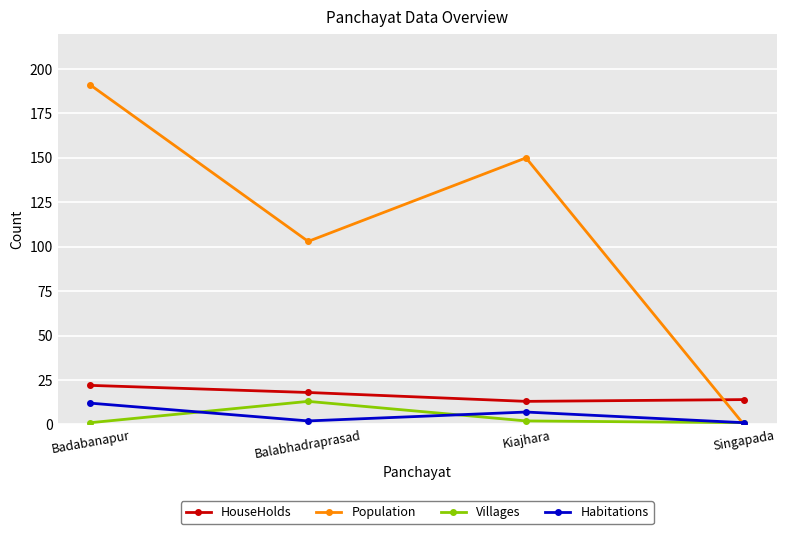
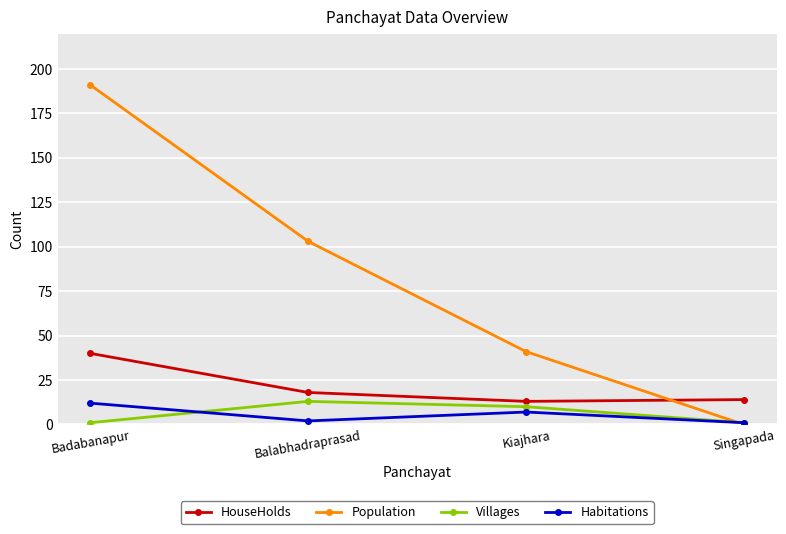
  {
    "HouseHolds": {
-     "Badabanapur": 22,
+     "Badabanapur": 40,
      "Balabhadraprasad": 18,
      "Kiajhara": 13,
      "Singapada": 14
    },
    "Population": {
      "Badabanapur": 191,
      "Balabhadraprasad": 103,
-     "Kiajhara": 150
+     "Kiajhara": 41
    },
    "Villages": {
      "Badabanapur": 1,
      "Balabhadraprasad": 13,
-     "Kiajhara": 2
+     "Kiajhara": 10
    },
    "Habitations": {
      "Badabanapur": 12,
      "Balabhadraprasad": 2,
      "Kiajhara": 7
    }
  }
